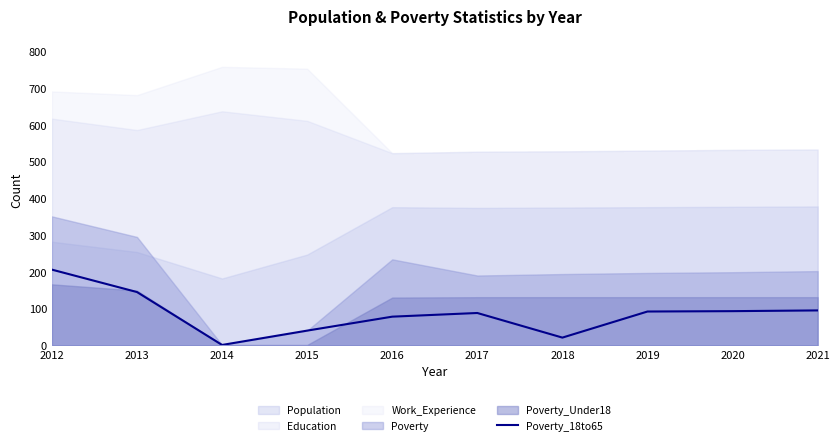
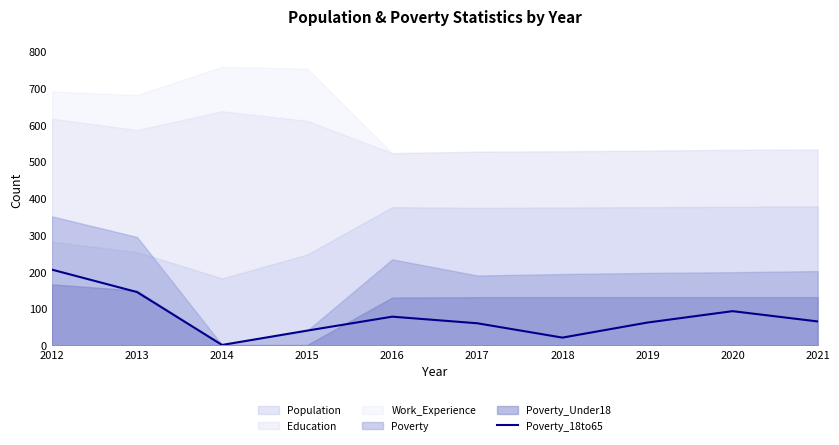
  {
    "Poverty_18to65": {
      "2012": 210,
      "2016": 80,
-     "2017": 90,
+     "2017": 60,
      "2018": 20,
-     "2019": 90,
+     "2019": 60,
      "2020": 90,
-     "2021": 100
+     "2021": 70
    }
  }
